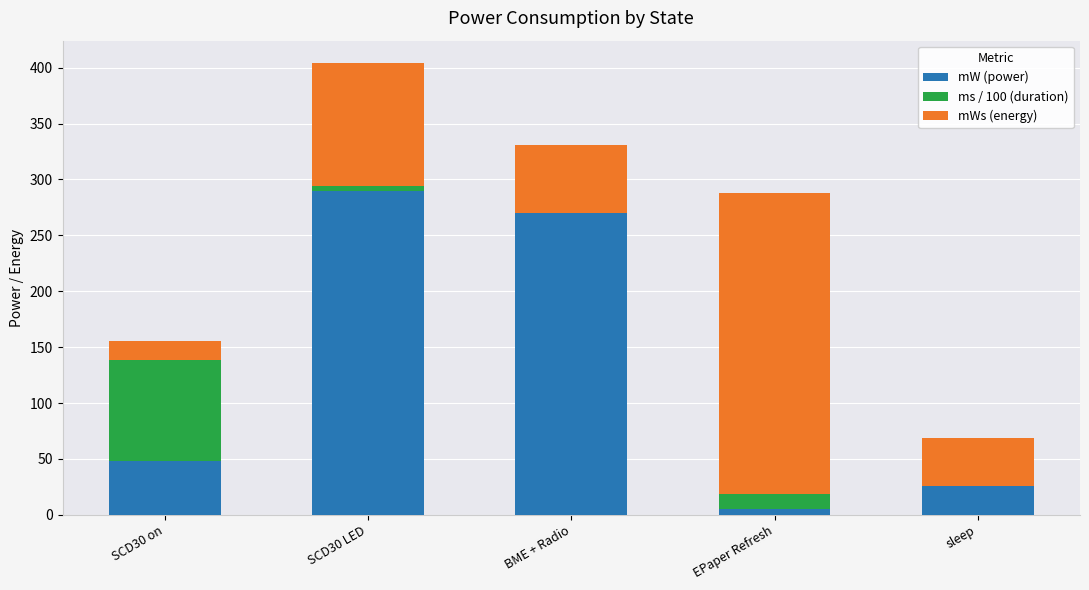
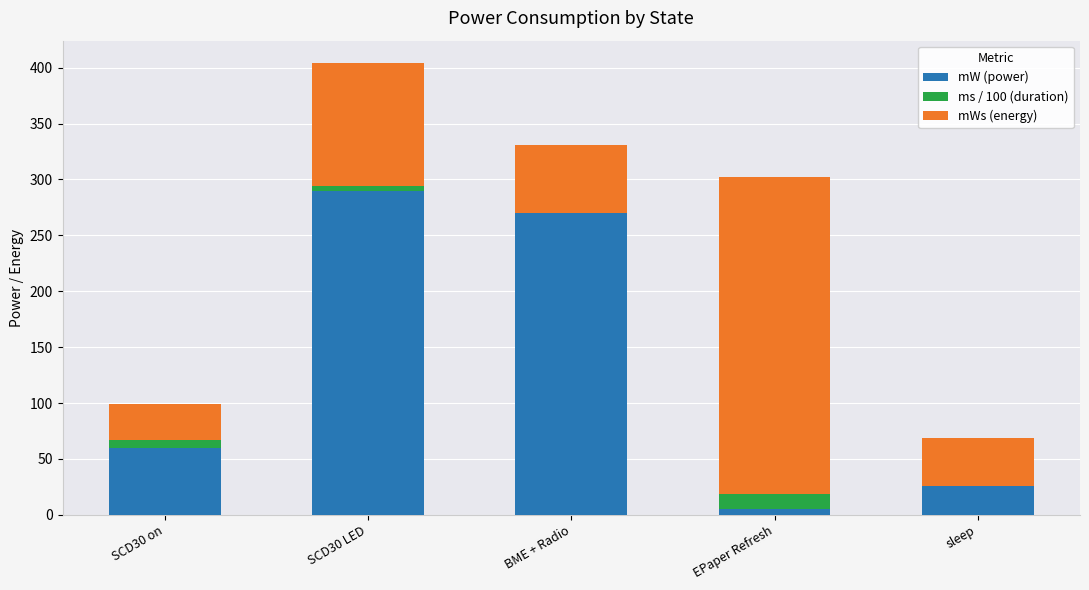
  {
    "mW (power)": {
-     "SCD30 on": 48,
+     "SCD30 on": 60,
      "SCD30 LED": 290,
      "BME + Radio": 270,
      "EPaper Refresh": 5,
      "sleep": 26
    },
    "ms / 100 (duration)": {
-     "SCD30 on": 91,
+     "SCD30 on": 7,
      "SCD30 LED": 4,
      "EPaper Refresh": 14,
      "sleep": 0
    },
    "mWs (energy)": {
-     "SCD30 on": 17,
+     "SCD30 on": 33,
      "SCD30 LED": 110,
      "BME + Radio": 60,
-     "EPaper Refresh": 270,
+     "EPaper Refresh": 283,
      "sleep": 43
    }
  }
